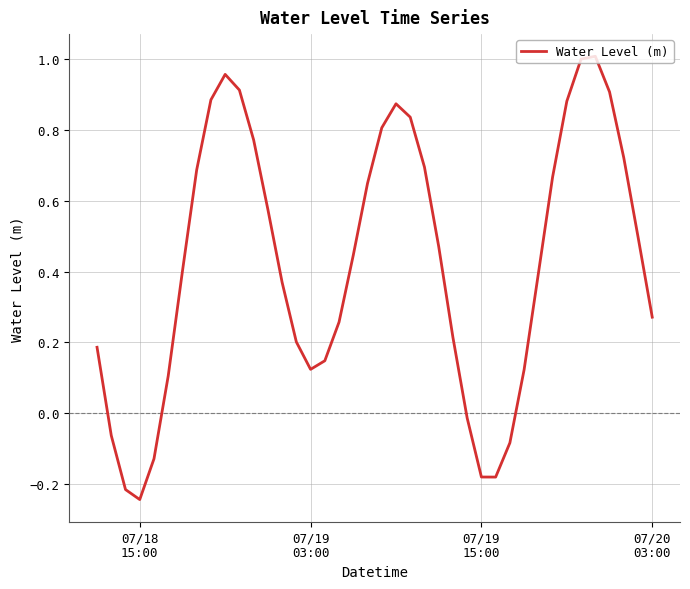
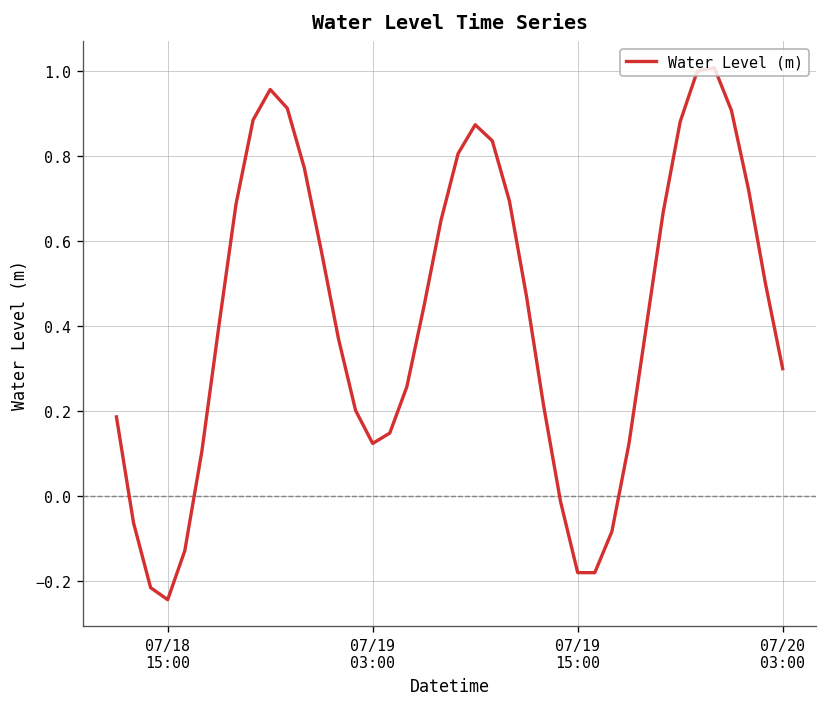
  {
    "07/18 15:00": -0.24,
    "07/19 03:00": 0.12,
    "07/19 15:00": -0.18,
-   "07/20 03:00": 0.27
+   "07/20 03:00": 0.30
  }
